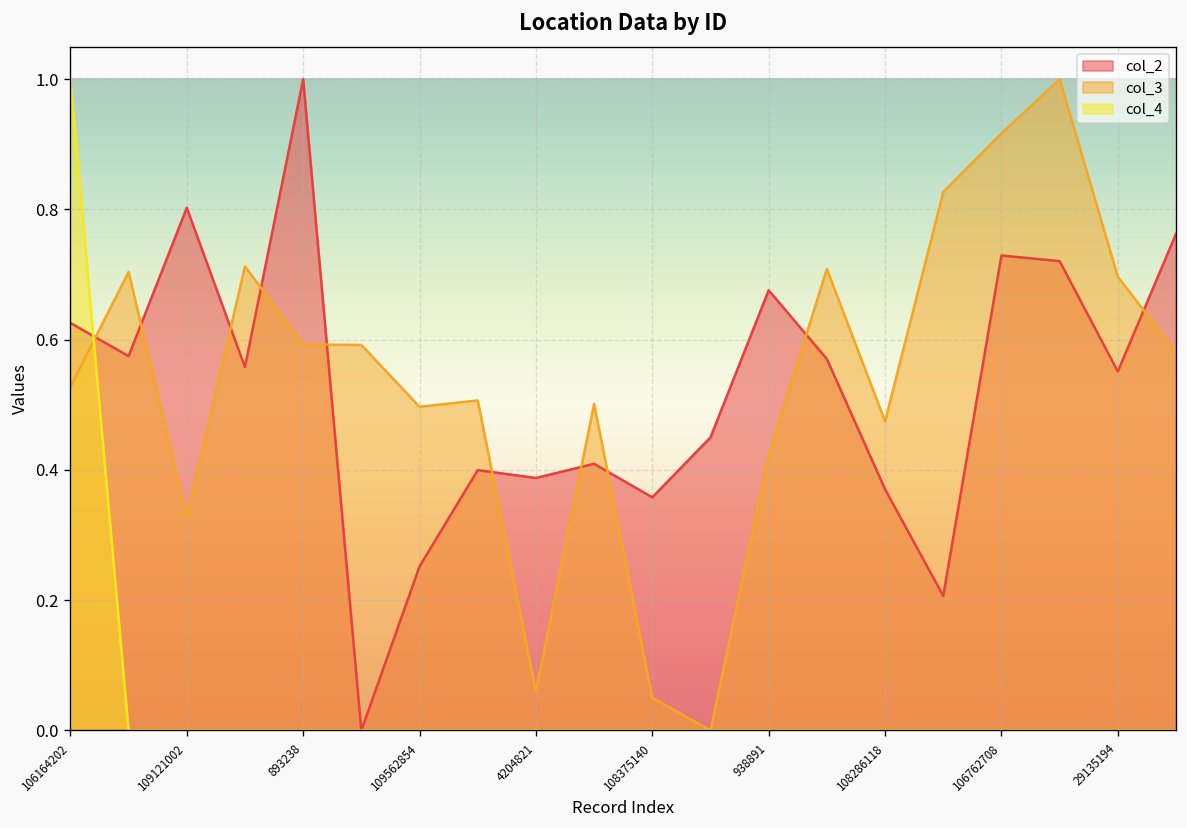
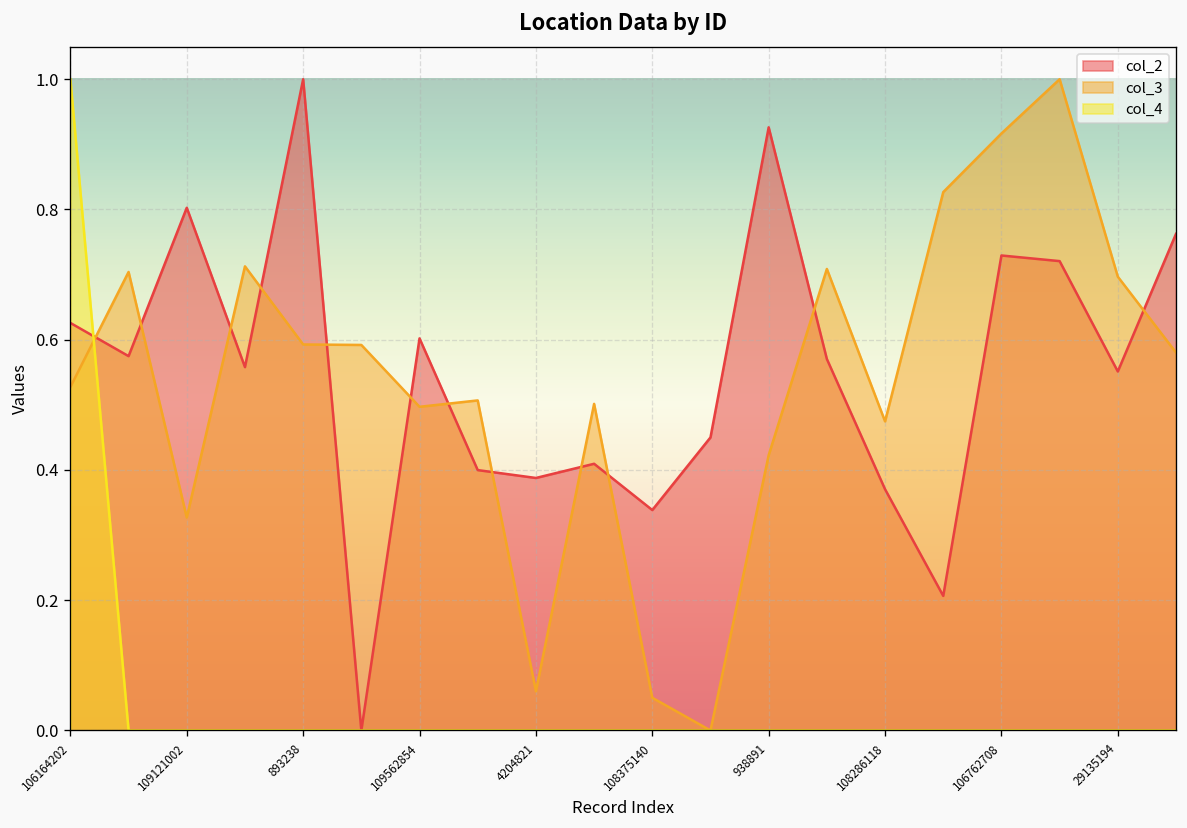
  {
    "col_2": {
      "106164202": 0.63,
      "109121002": 0.80,
      "893238": 1.00,
-     "109562854": 0.25,
+     "109562854": 0.60,
      "4204821": 0.39,
-     "108375140": 0.36,
-     "938891": 0.68,
+     "108375140": 0.34,
+     "938891": 0.93,
      "108286118": 0.37,
      "106762708": 0.73,
      "29135194": 0.55
    }
  }
